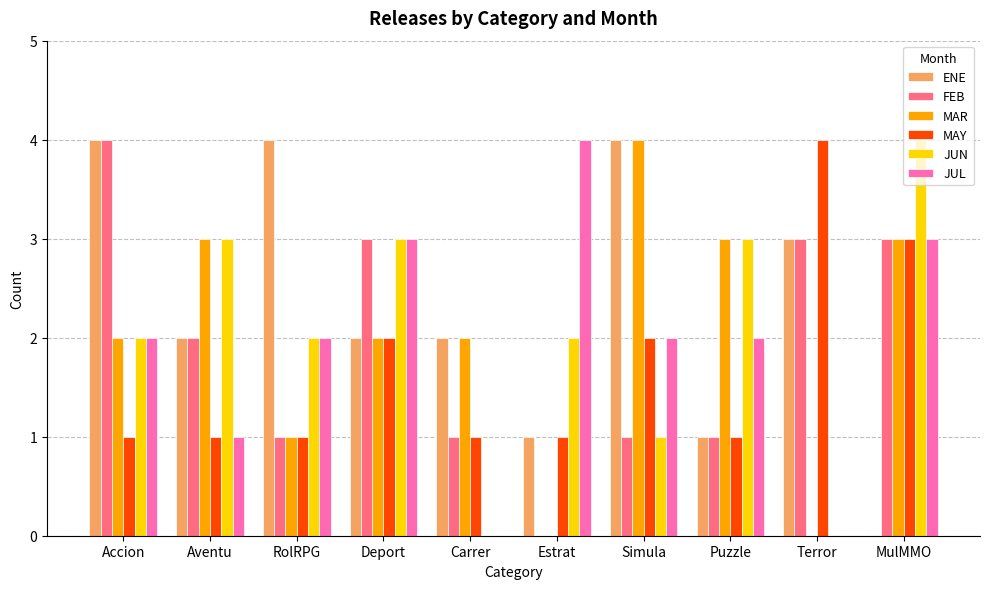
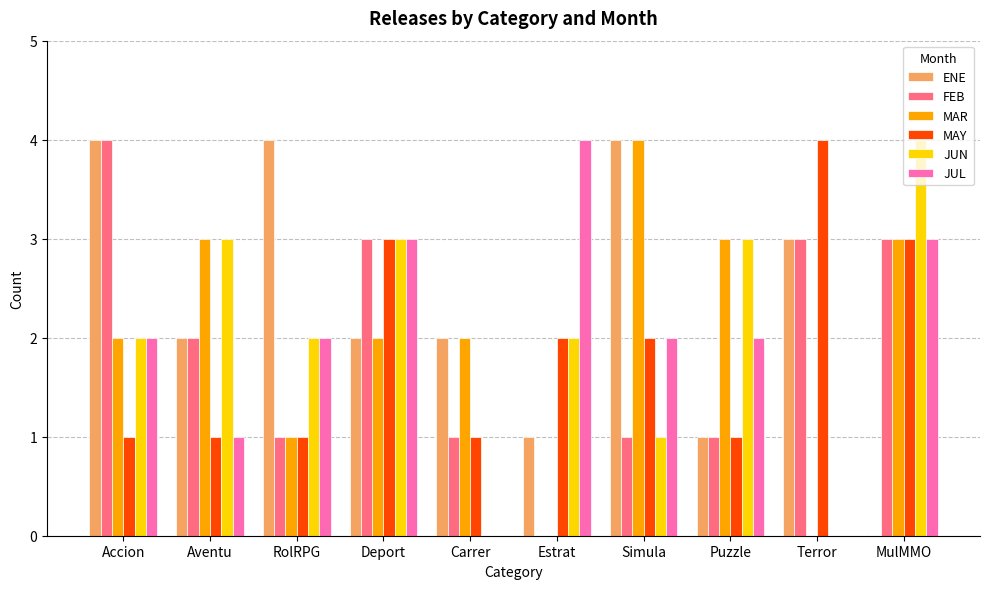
  {
    "ENE": {
      "Accion": 4,
      "Aventu": 2,
      "RolRPG": 4,
      "Deport": 2,
      "Carrer": 2,
      "Estrat": 1,
      "Simula": 4,
      "Puzzle": 1,
      "Terror": 3,
      "MulMMO": 0
    },
    "MAY": {
      "Accion": 1,
      "Aventu": 1,
      "RolRPG": 1,
-     "Deport": 2,
+     "Deport": 3,
      "Carrer": 1,
-     "Estrat": 1,
+     "Estrat": 2,
      "Simula": 2,
      "Puzzle": 1,
      "Terror": 4,
      "MulMMO": 3
    }
  }
